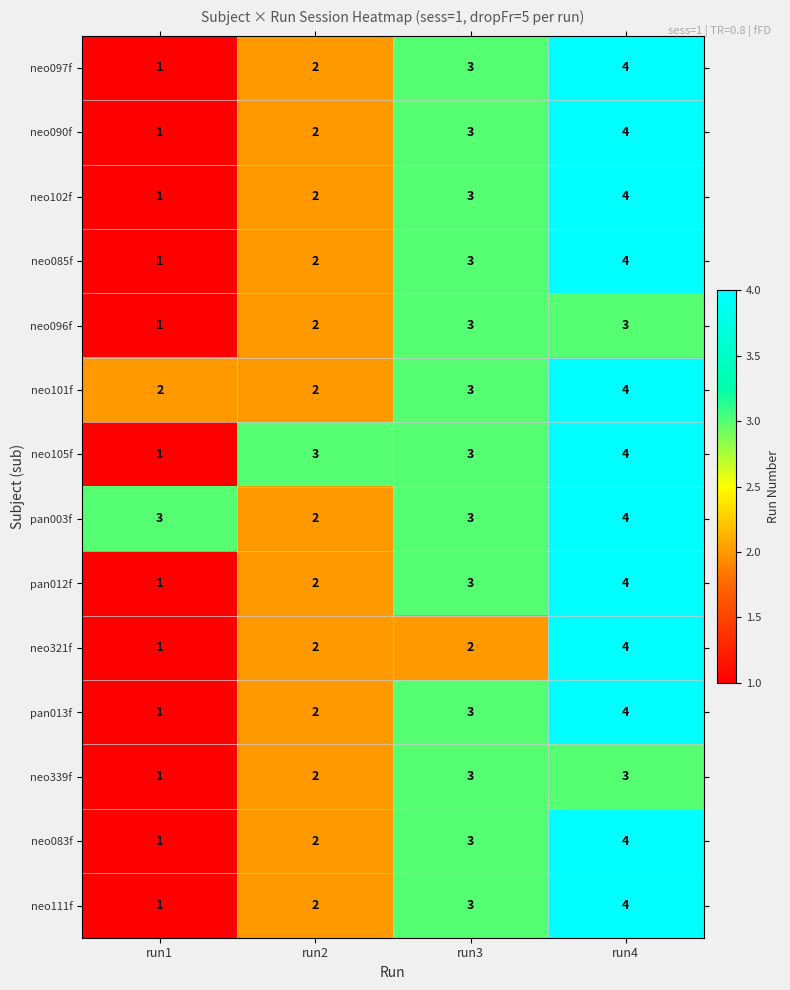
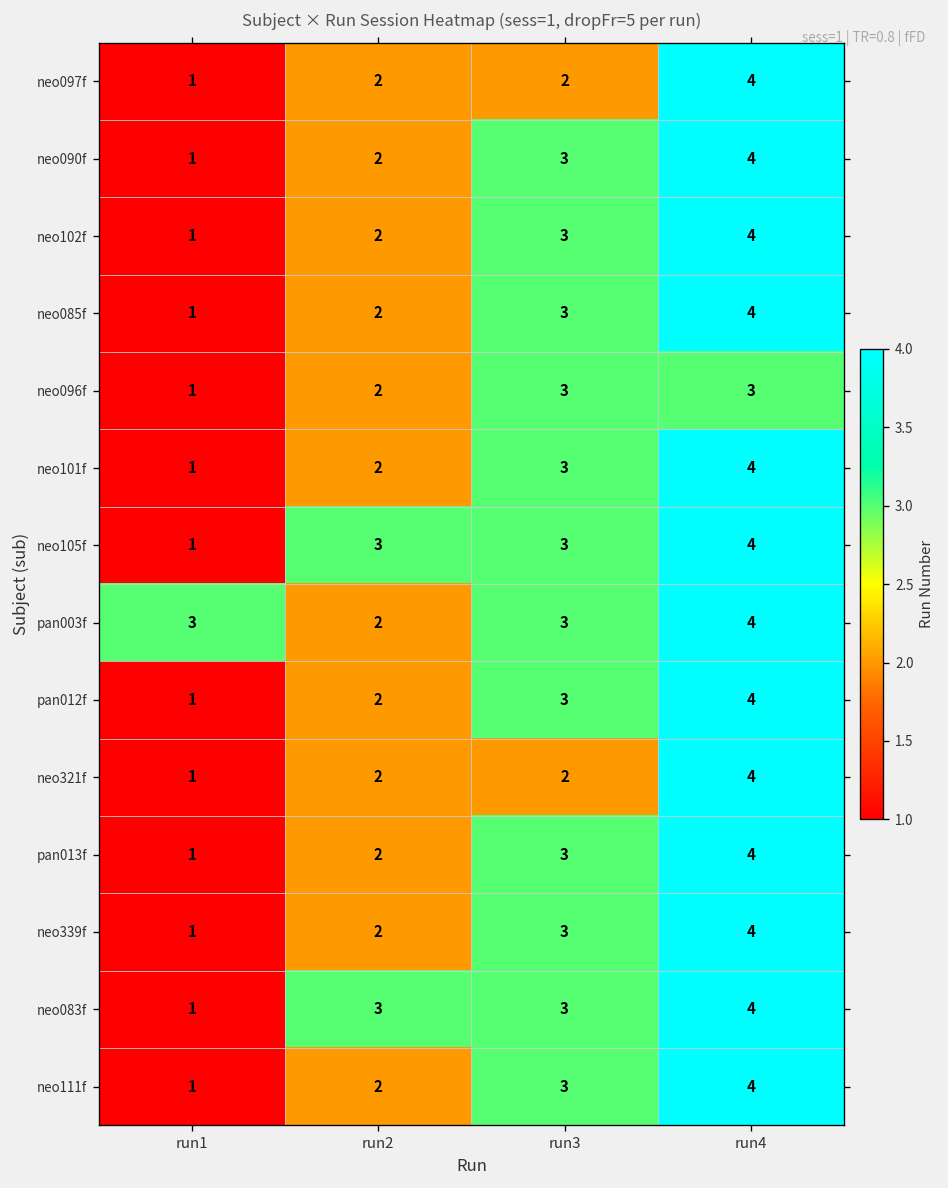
  {
    "neo097f": {
      "run1": 1,
      "run2": 2,
-     "run3": 3,
+     "run3": 2,
      "run4": 4
    },
    "neo090f": {
      "run1": 1,
      "run2": 2,
      "run3": 3,
      "run4": 4
    },
    "neo102f": {
      "run1": 1,
      "run2": 2,
      "run3": 3,
      "run4": 4
    },
    "neo085f": {
      "run1": 1,
      "run2": 2,
      "run3": 3,
      "run4": 4
    },
    "neo096f": {
      "run1": 1,
      "run2": 2,
      "run3": 3,
      "run4": 3
    },
    "neo101f": {
-     "run1": 2,
+     "run1": 1,
      "run2": 2,
      "run3": 3,
      "run4": 4
    },
    "neo105f": {
      "run1": 1,
      "run2": 3,
      "run3": 3,
      "run4": 4
    },
    "pan003f": {
      "run1": 3,
      "run2": 2,
      "run3": 3,
      "run4": 4
    },
    "pan012f": {
      "run1": 1,
      "run2": 2,
      "run3": 3,
      "run4": 4
    },
    "neo321f": {
      "run1": 1,
      "run2": 2,
      "run3": 2,
      "run4": 4
    },
    "pan013f": {
      "run1": 1,
      "run2": 2,
      "run3": 3,
      "run4": 4
    },
    "neo339f": {
      "run1": 1,
      "run2": 2,
      "run3": 3,
-     "run4": 3
+     "run4": 4
    },
    "neo083f": {
      "run1": 1,
-     "run2": 2,
+     "run2": 3,
      "run3": 3,
      "run4": 4
    },
    "neo111f": {
      "run1": 1,
      "run2": 2,
      "run3": 3,
      "run4": 4
    }
  }
